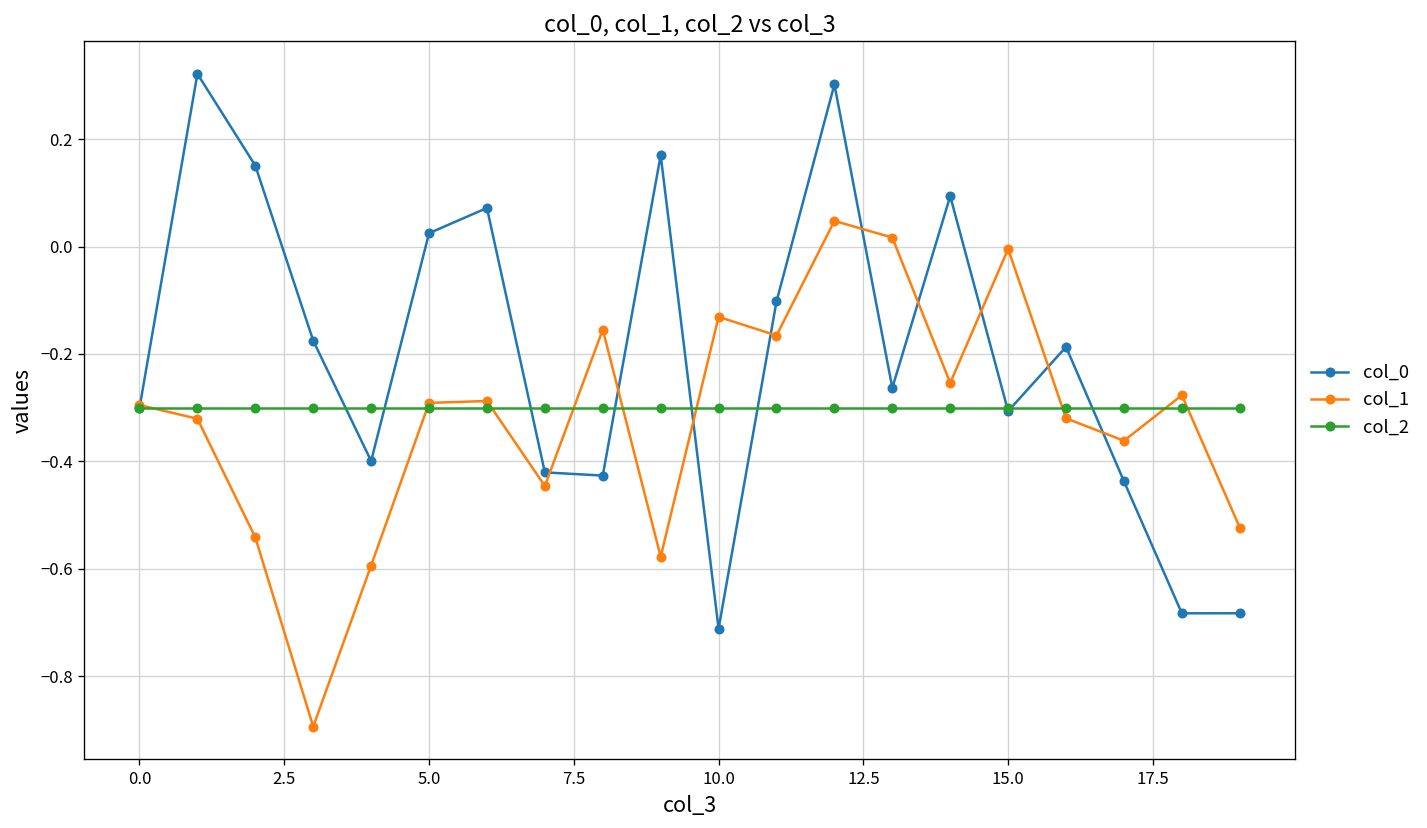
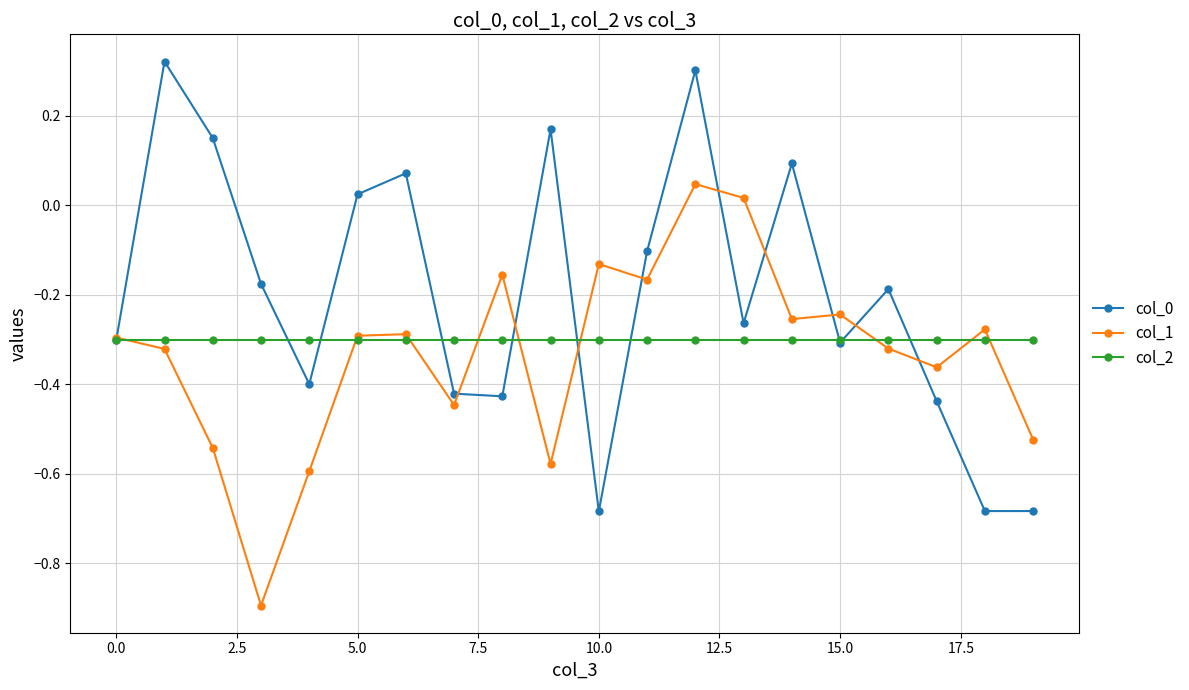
  {
    "col_0": {
      "5.0": 0.02,
-     "10.0": -0.71,
+     "10.0": -0.68,
      "15.0": -0.31
    },
    "col_1": {
      "5.0": -0.29,
      "10.0": -0.13,
-     "15.0": 0.00
+     "15.0": -0.24
    },
    "col_2": {
      "5.0": -0.30,
      "10.0": -0.30,
      "15.0": -0.30
    }
  }
